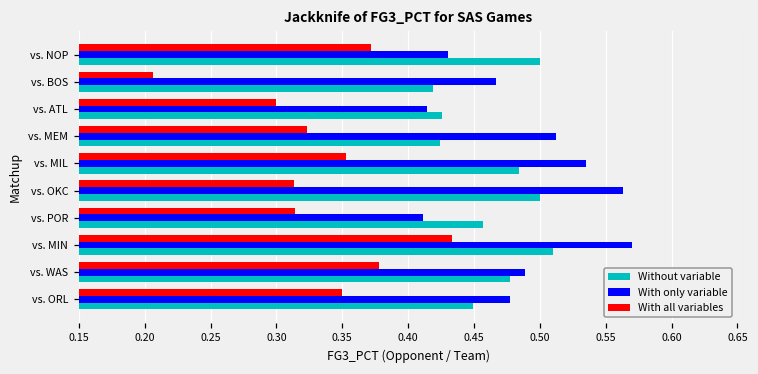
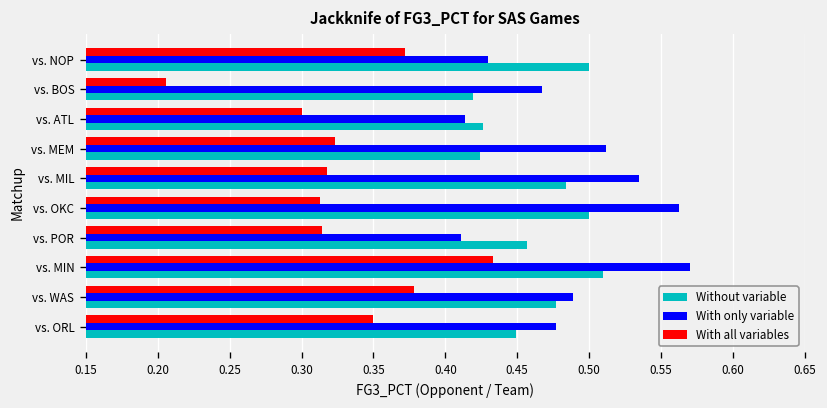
  {
    "Without variable": {
      "vs. NOP": 0.500,
      "vs. BOS": 0.419,
      "vs. ATL": 0.426,
      "vs. MEM": 0.424,
      "vs. MIL": 0.484,
      "vs. OKC": 0.500,
      "vs. POR": 0.457,
      "vs. MIN": 0.510,
      "vs. WAS": 0.477,
      "vs. ORL": 0.449
    },
    "With only variable": {
      "vs. NOP": 0.430,
      "vs. BOS": 0.467,
      "vs. ATL": 0.414,
      "vs. MEM": 0.512,
      "vs. MIL": 0.535,
      "vs. OKC": 0.563,
      "vs. POR": 0.411,
      "vs. MIN": 0.570,
      "vs. WAS": 0.489,
      "vs. ORL": 0.477
    },
    "With all variables": {
      "vs. NOP": 0.372,
      "vs. BOS": 0.206,
      "vs. ATL": 0.300,
      "vs. MEM": 0.323,
-     "vs. MIL": 0.353,
+     "vs. MIL": 0.318,
      "vs. OKC": 0.313,
      "vs. POR": 0.314,
      "vs. MIN": 0.433,
      "vs. WAS": 0.378,
      "vs. ORL": 0.350
    }
  }
